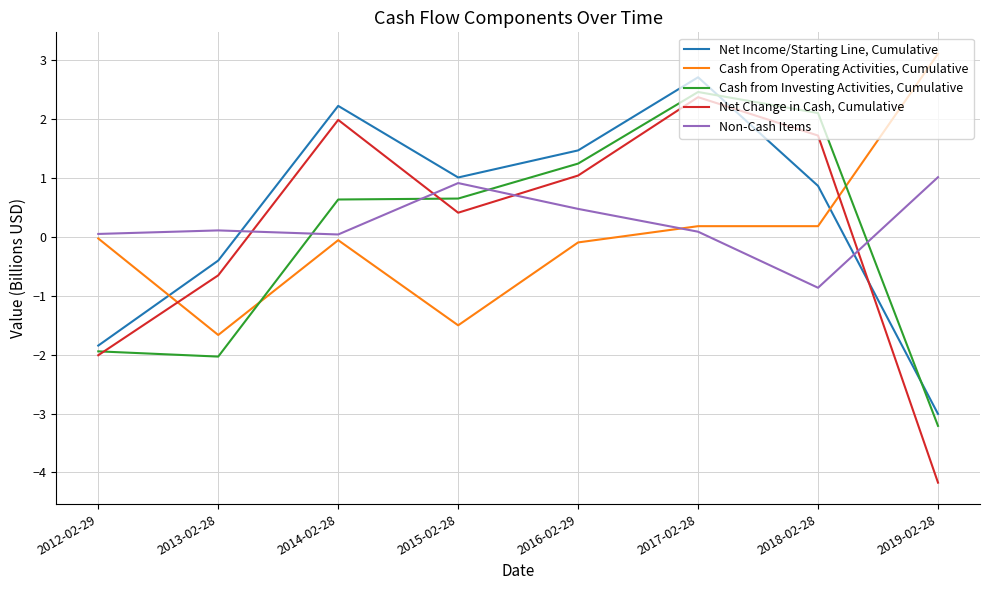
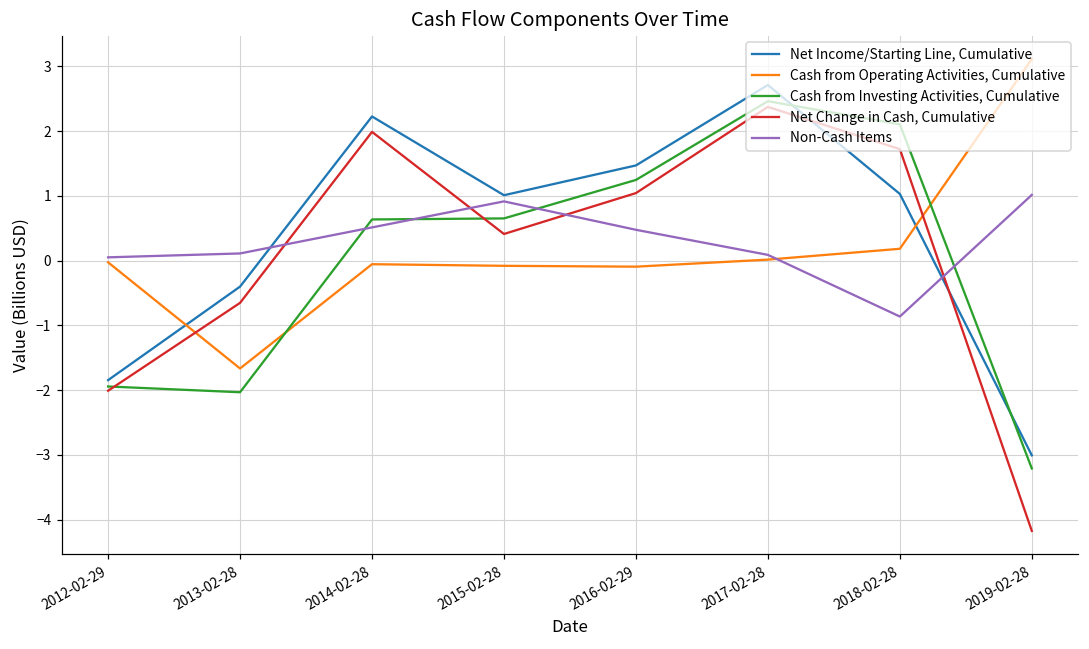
  {
    "Net Income/Starting Line, Cumulative": {
      "2012-02-29": -1.8,
      "2013-02-28": -0.4,
      "2014-02-28": 2.2,
      "2015-02-28": 1.0,
      "2016-02-29": 1.5,
-     "2018-02-28": 0.9,
+     "2018-02-28": 1.0,
      "2019-02-28": -3.0
    },
    "Cash from Operating Activities, Cumulative": {
      "2012-02-29": 0.0,
      "2013-02-28": -1.7,
      "2014-02-28": -0.1,
-     "2015-02-28": -1.5,
+     "2015-02-28": -0.1,
      "2016-02-29": -0.1,
-     "2017-02-28": 0.2,
+     "2017-02-28": 0.0,
      "2018-02-28": 0.2
    },
    "Cash from Investing Activities, Cumulative": {
      "2012-02-29": -1.9,
      "2013-02-28": -2.0,
      "2014-02-28": 0.6,
      "2015-02-28": 0.7,
      "2016-02-29": 1.2,
      "2019-02-28": -3.2
    },
    "Net Change in Cash, Cumulative": {
      "2012-02-29": -2.0,
      "2013-02-28": -0.7,
      "2014-02-28": 2.0,
      "2015-02-28": 0.4,
      "2016-02-29": 1.0,
      "2019-02-28": -4.2
    },
    "Non-Cash Items": {
      "2012-02-29": 0.1,
      "2013-02-28": 0.1,
-     "2014-02-28": 0.0,
+     "2014-02-28": 0.5,
      "2015-02-28": 0.9,
      "2016-02-29": 0.5,
      "2017-02-28": 0.1,
      "2018-02-28": -0.9,
      "2019-02-28": 1.0
    }
  }
